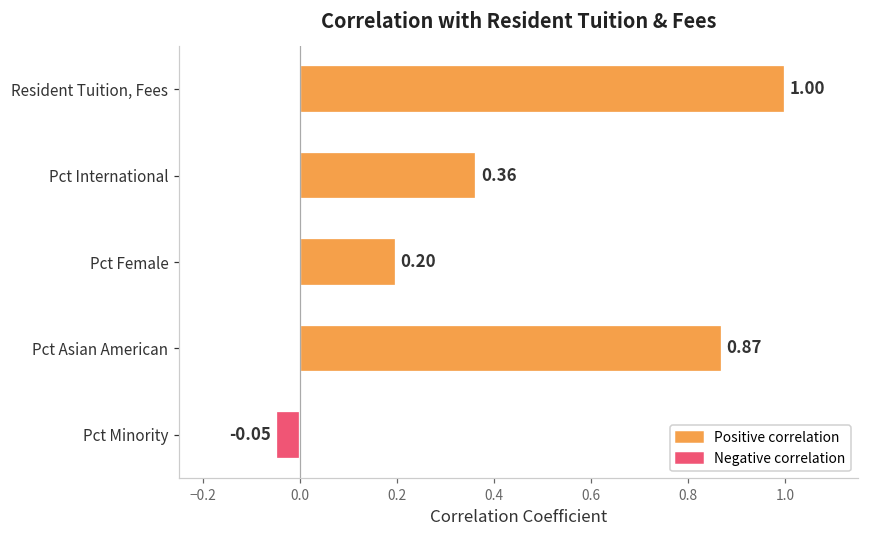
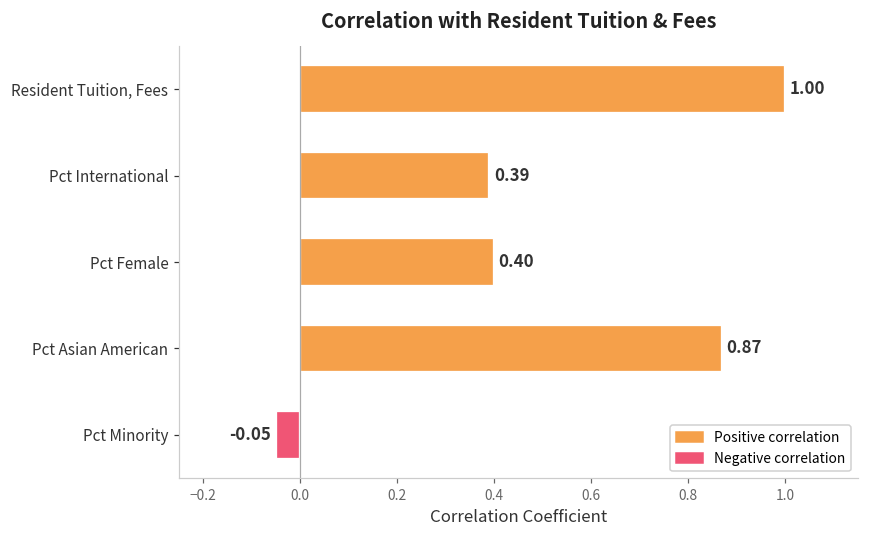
  {
    "Resident Tuition, Fees": 1.00,
-   "Pct International": 0.36,
-   "Pct Female": 0.20,
+   "Pct International": 0.39,
+   "Pct Female": 0.40,
    "Pct Asian American": 0.87,
    "Pct Minority": -0.05
  }
